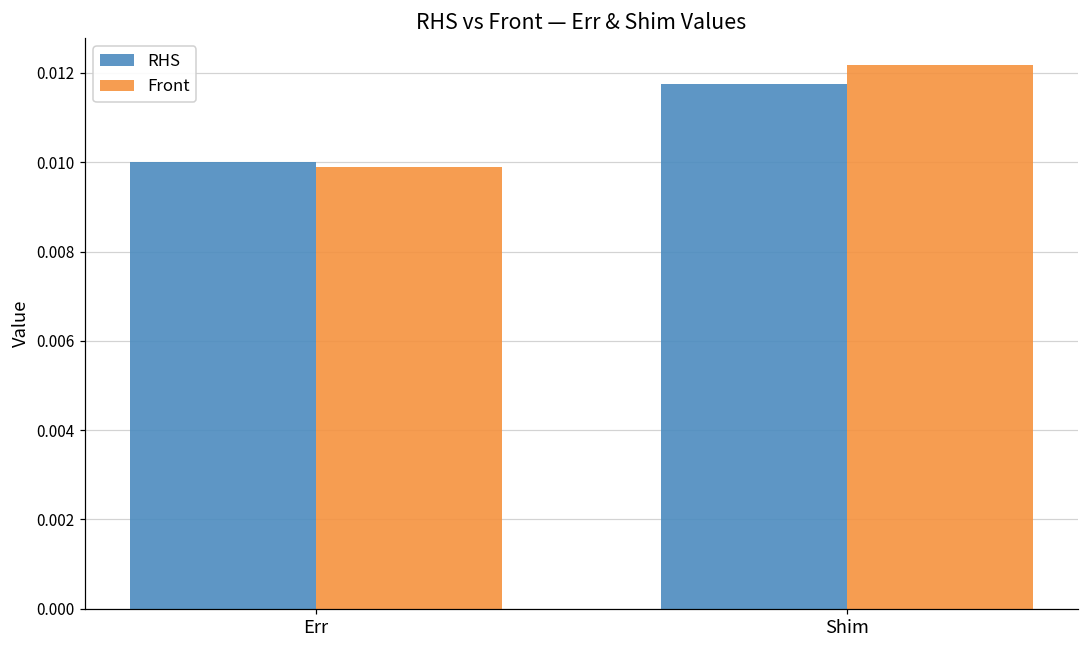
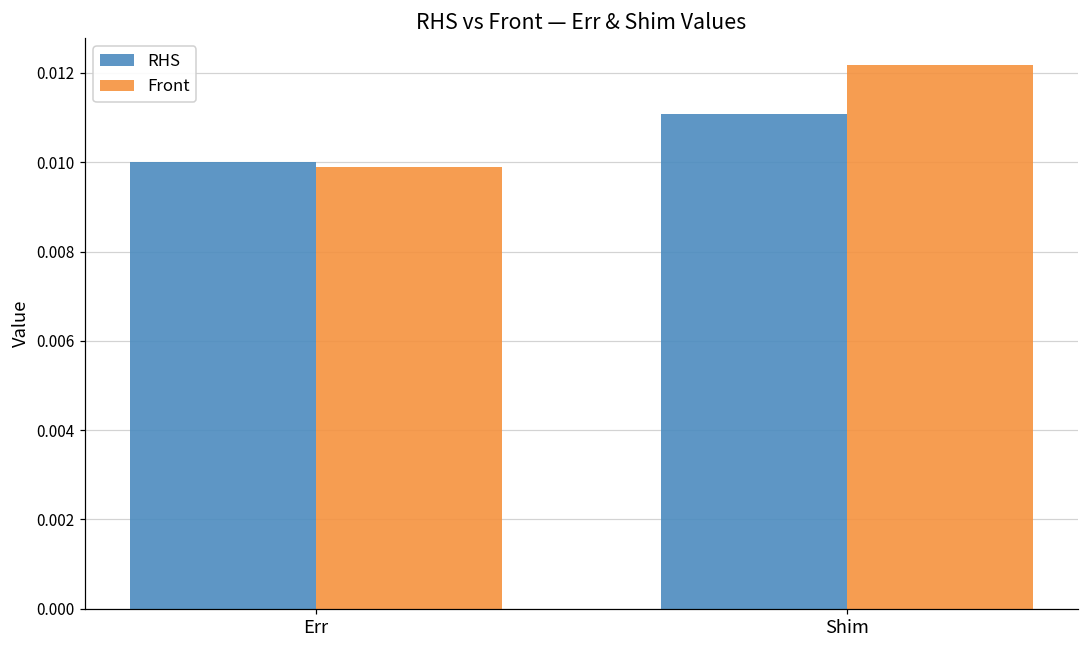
  {
    "RHS": {
      "Err": 0.0100,
-     "Shim": 0.0118
+     "Shim": 0.0111
    },
    "Front": {
      "Err": 0.0099,
      "Shim": 0.0122
    }
  }
